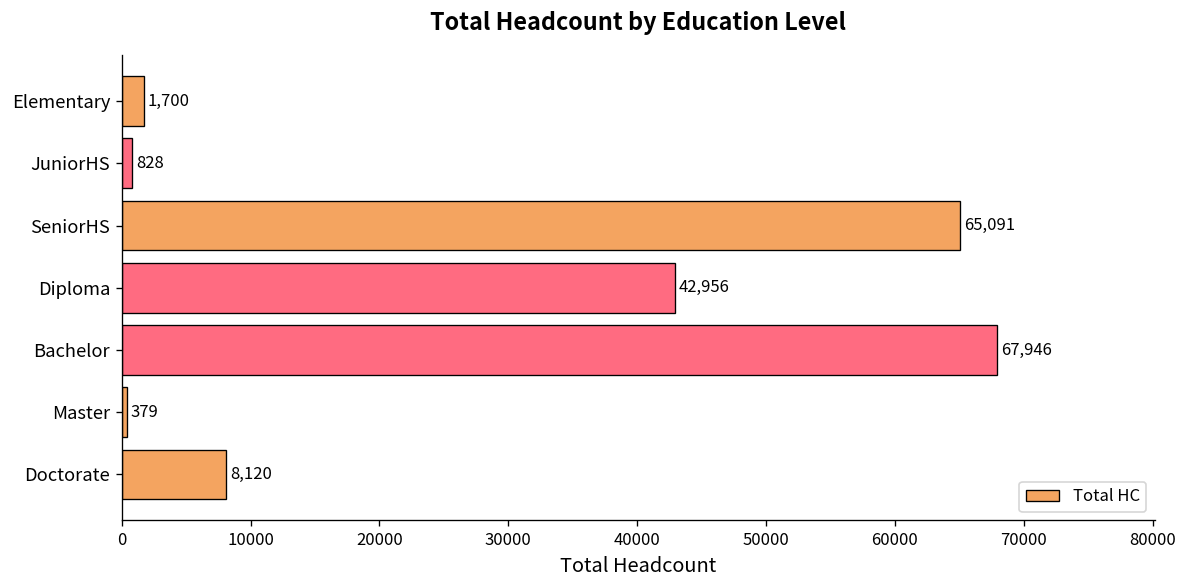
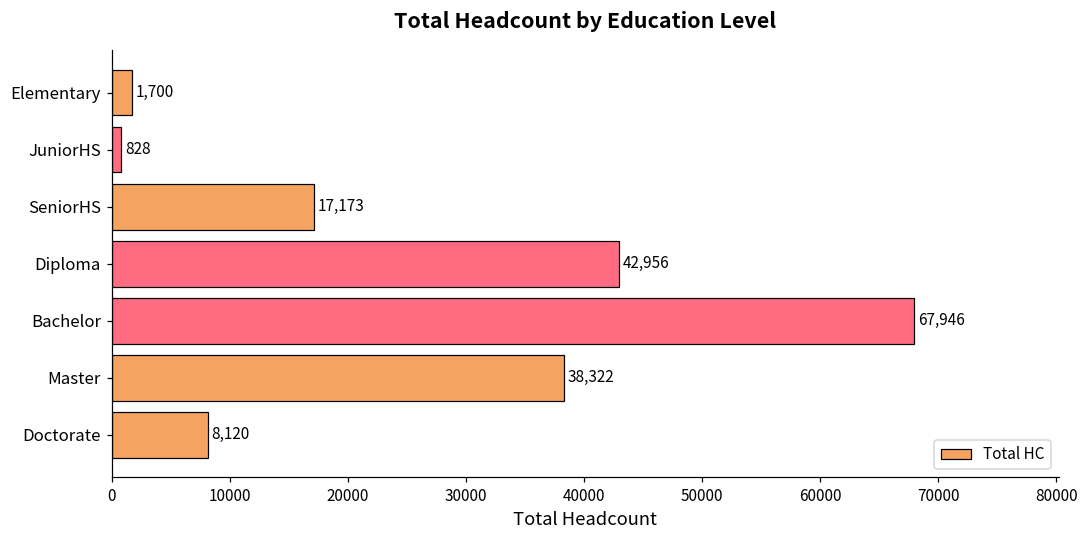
  {
    "Elementary": "1,700",
    "JuniorHS": "828",
-   "SeniorHS": "65,091",
+   "SeniorHS": "17,173",
    "Diploma": "42,956",
    "Bachelor": "67,946",
-   "Master": "379",
+   "Master": "38,322",
    "Doctorate": "8,120"
  }
